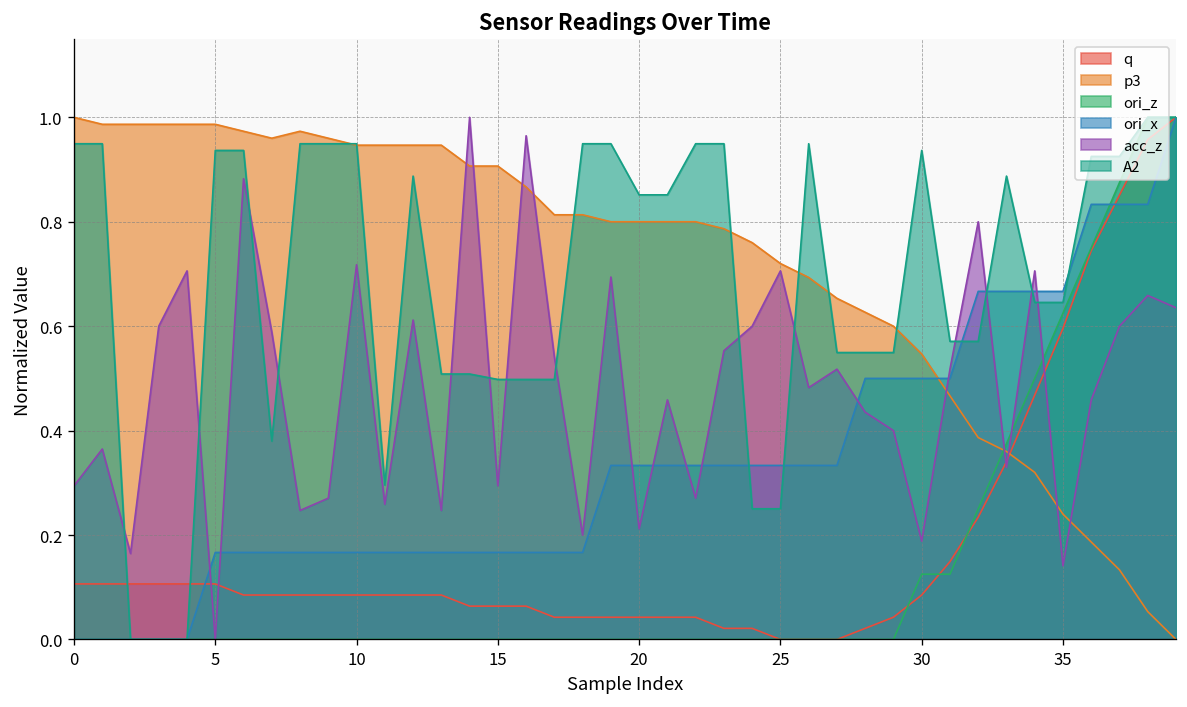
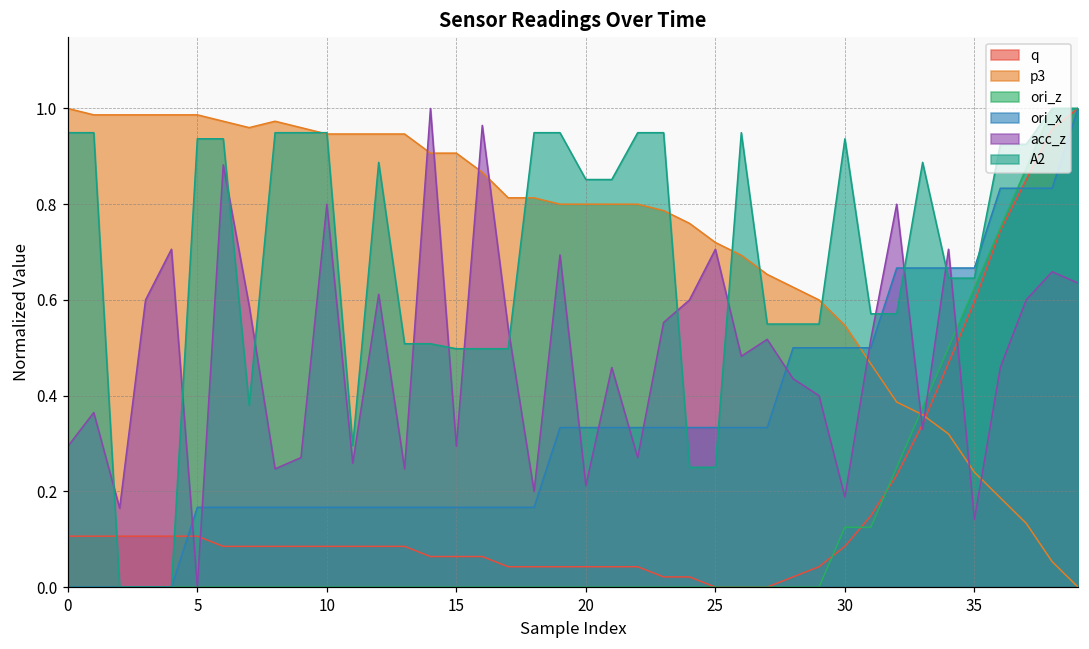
  {
    "acc_z": {
      "0": 0.29,
-     "10": 0.72,
+     "10": 0.80,
      "15": 0.29,
      "20": 0.21,
      "25": 0.71,
      "30": 0.19,
      "35": 0.14
    }
  }
